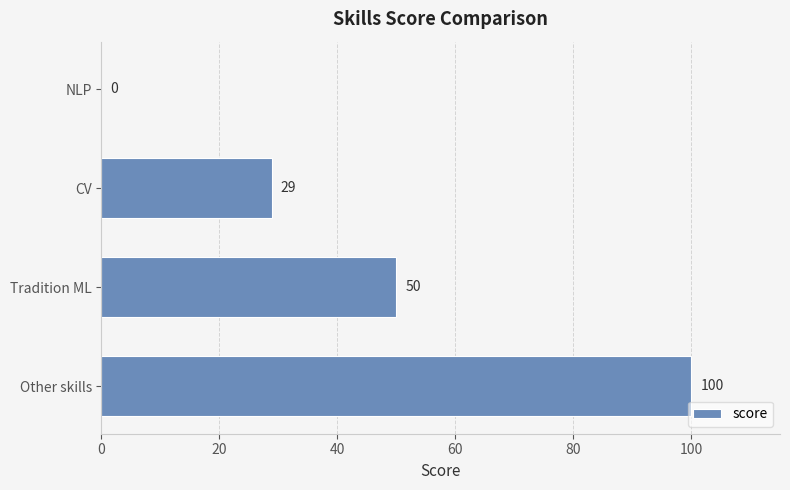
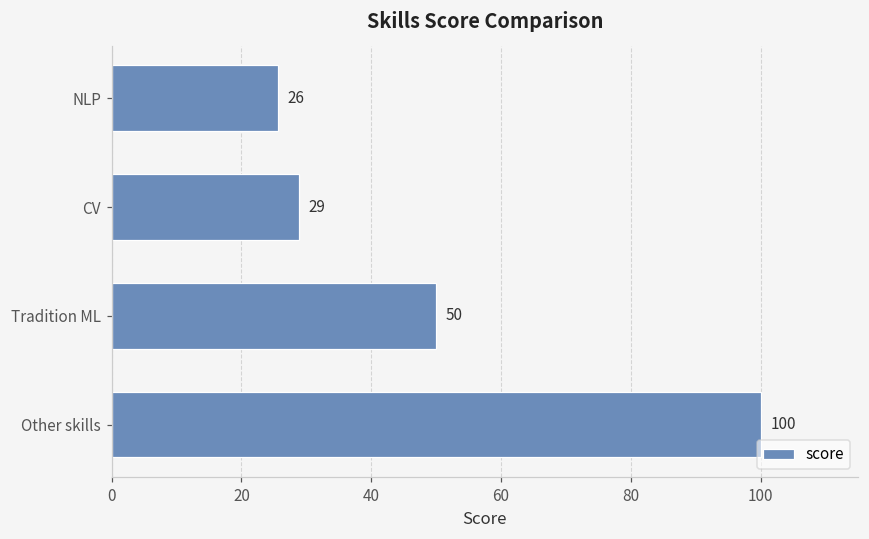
  {
-   "NLP": 0,
+   "NLP": 26,
    "CV": 29,
    "Tradition ML": 50,
    "Other skills": 100
  }
